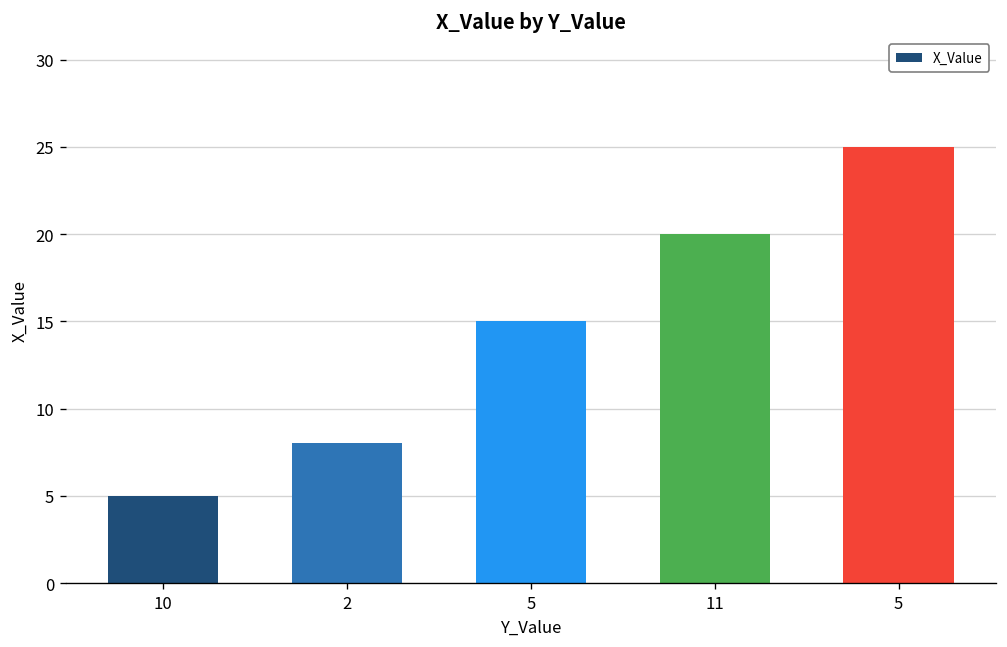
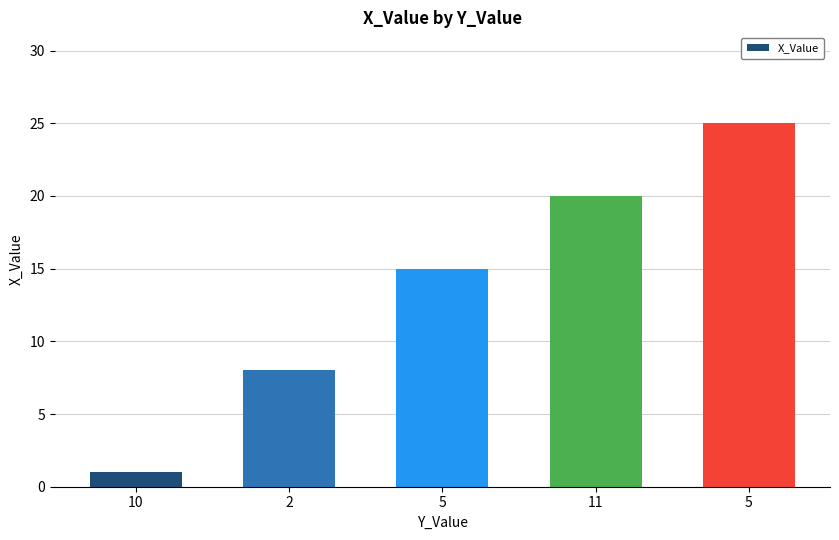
  {
-   "10": 5,
+   "10": 1,
    "2": 8,
    "11": 20
  }
